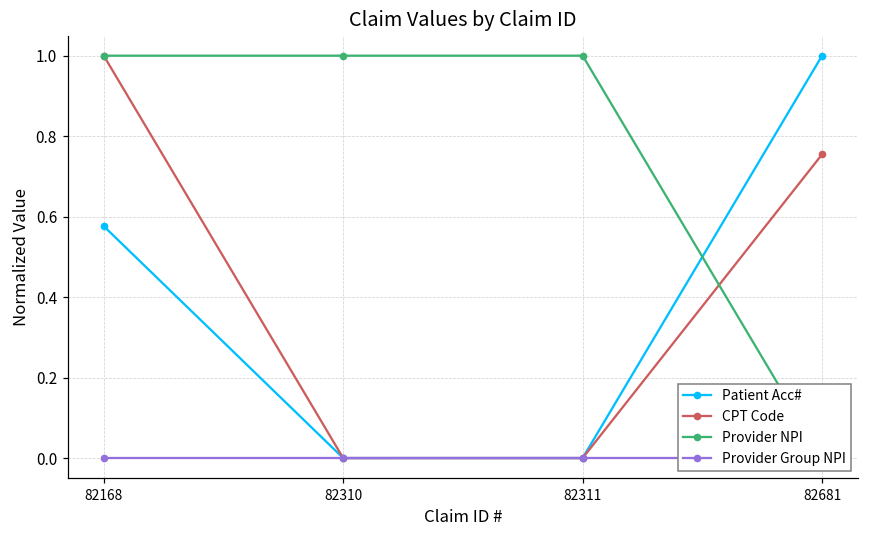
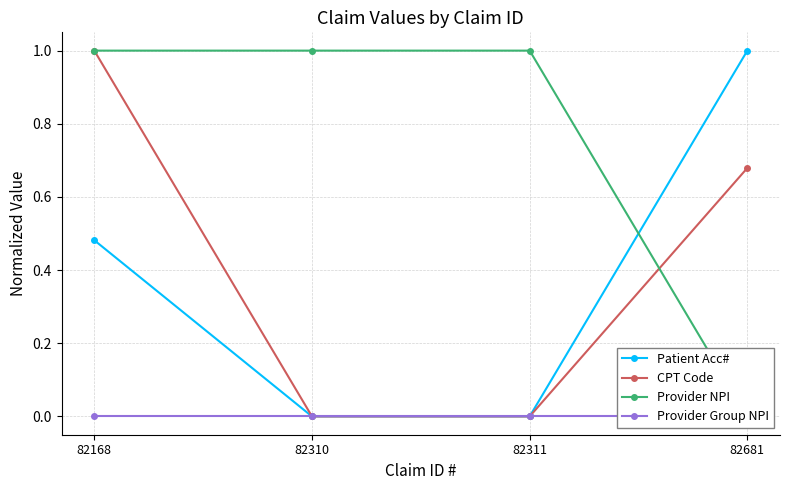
  {
    "Patient Acc#": {
-     "82168": 0.58,
+     "82168": 0.48,
      "82681": 1.00
    },
    "CPT Code": {
-     "82681": 0.75
+     "82681": 0.68
    },
    "Provider NPI": {
      "82310": 1.00,
      "82311": 1.00
    },
    "Provider Group NPI": {
      "82168": 0.00
    }
  }
